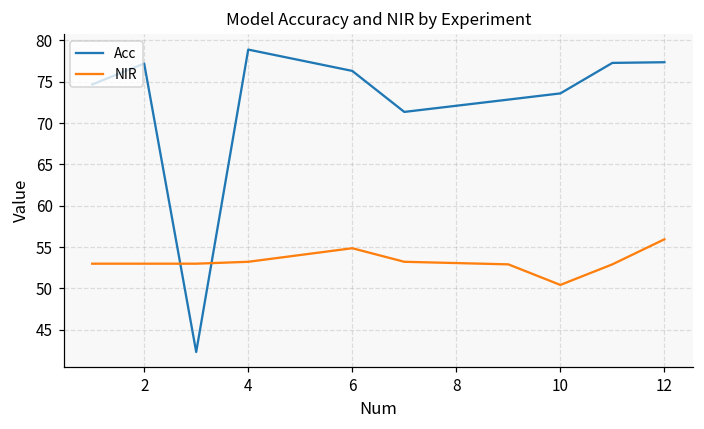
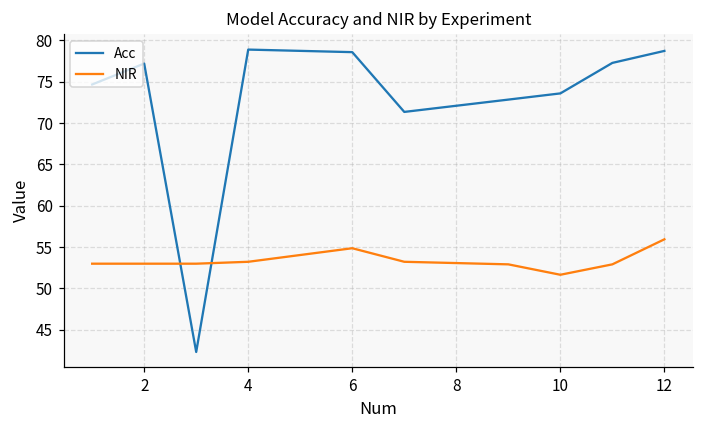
  {
    "Acc": {
      "2": 77,
      "4": 79,
-     "6": 76,
+     "6": 79,
      "10": 74,
-     "12": 77
+     "12": 79
    },
    "NIR": {
      "2": 53,
      "4": 53,
      "6": 55,
-     "10": 50,
+     "10": 52,
      "12": 56
    }
  }
